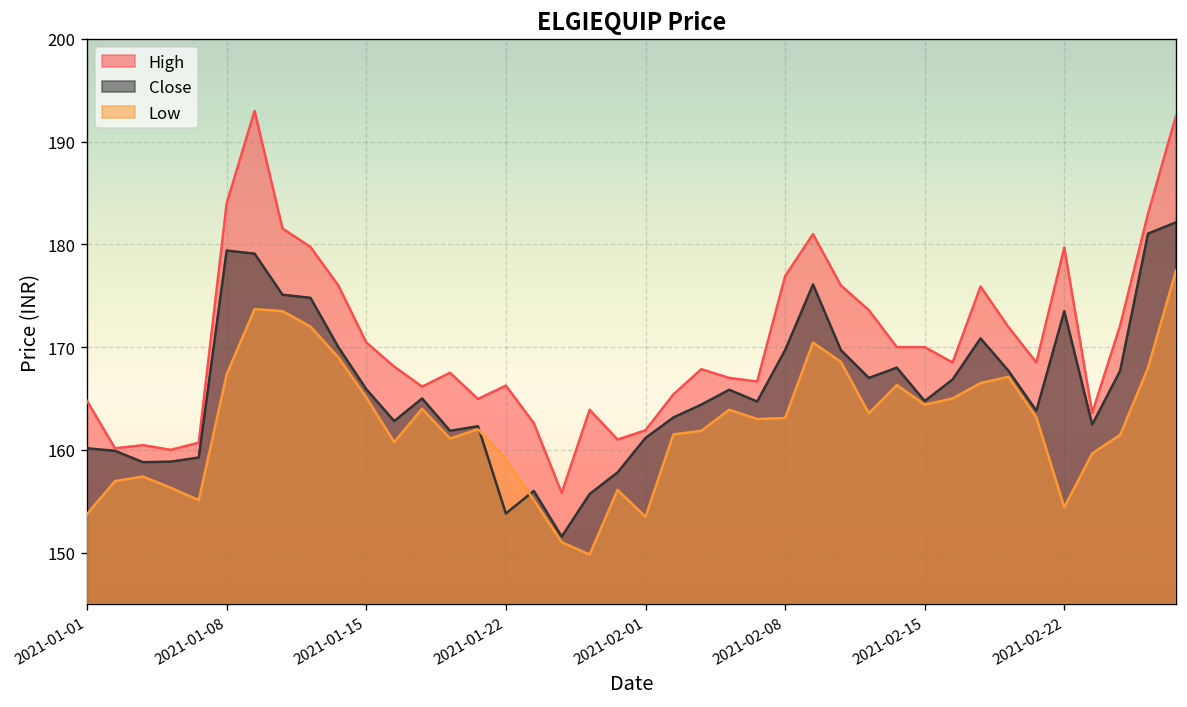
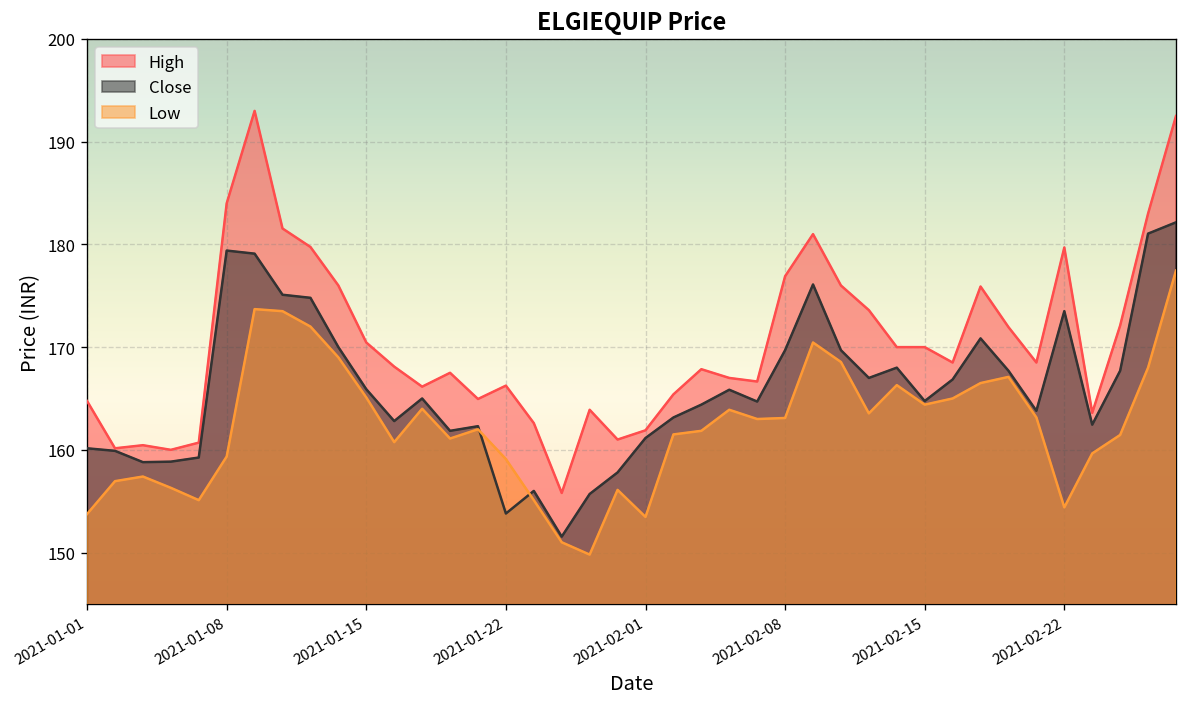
  {
    "High": {
      "2021-01-01": 165,
      "2021-01-08": 184,
      "2021-01-15": 170,
      "2021-01-22": 166,
      "2021-02-01": 162,
      "2021-02-08": 177,
      "2021-02-15": 170,
      "2021-02-22": 180
    },
    "Close": {
      "2021-01-01": 160,
      "2021-01-08": 179,
      "2021-01-15": 166,
      "2021-01-22": 154,
      "2021-02-01": 161,
      "2021-02-08": 170,
      "2021-02-15": 165,
      "2021-02-22": 174
    },
    "Low": {
      "2021-01-01": 154,
-     "2021-01-08": 167,
+     "2021-01-08": 159,
      "2021-01-15": 165,
      "2021-01-22": 159,
      "2021-02-01": 153,
      "2021-02-08": 163,
      "2021-02-15": 164,
      "2021-02-22": 154
    }
  }
